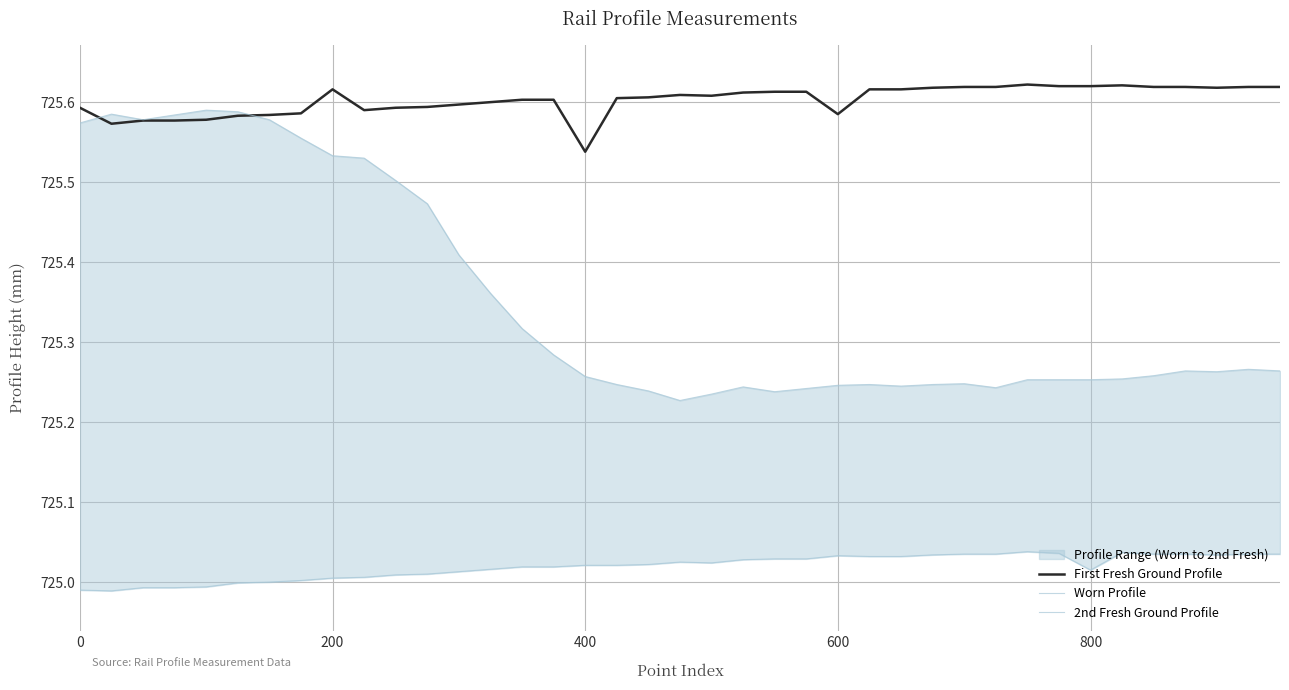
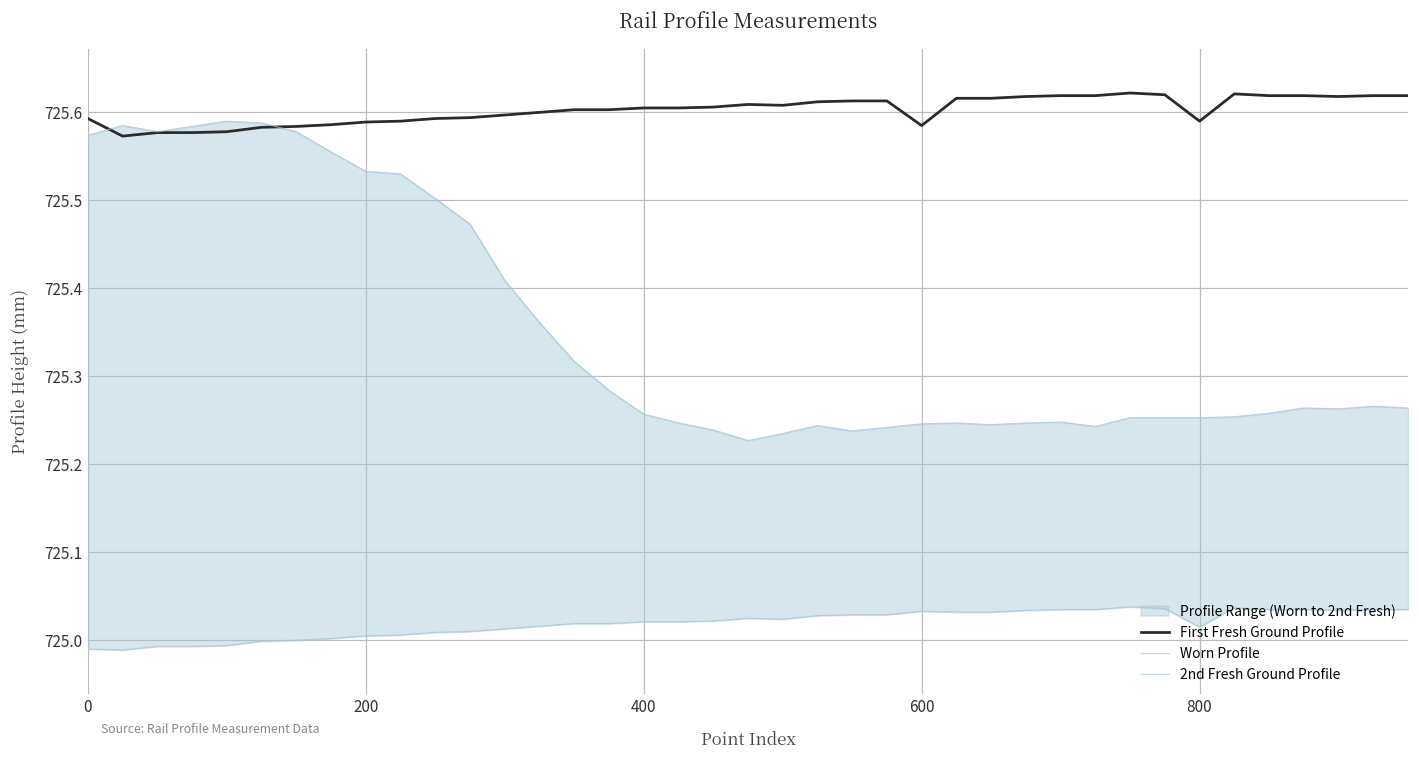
  {
    "First Fresh Ground Profile": {
      "0": 725.59,
-     "200": 725.62,
-     "400": 725.54,
+     "200": 725.59,
+     "400": 725.61,
      "600": 725.59,
-     "800": 725.62
+     "800": 725.59
    }
  }
